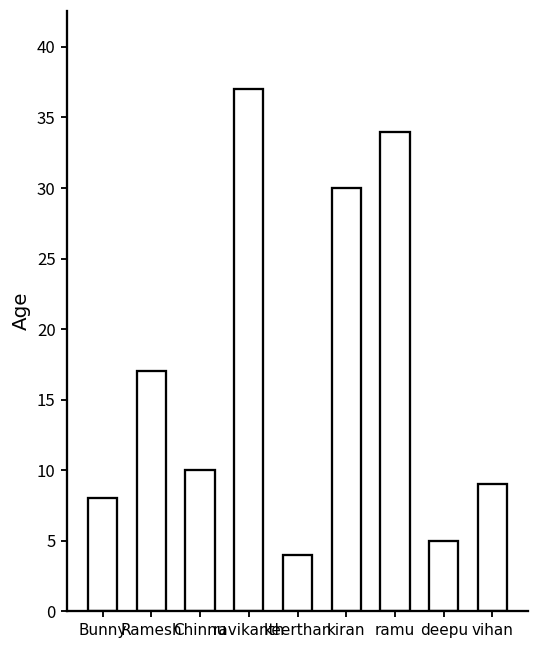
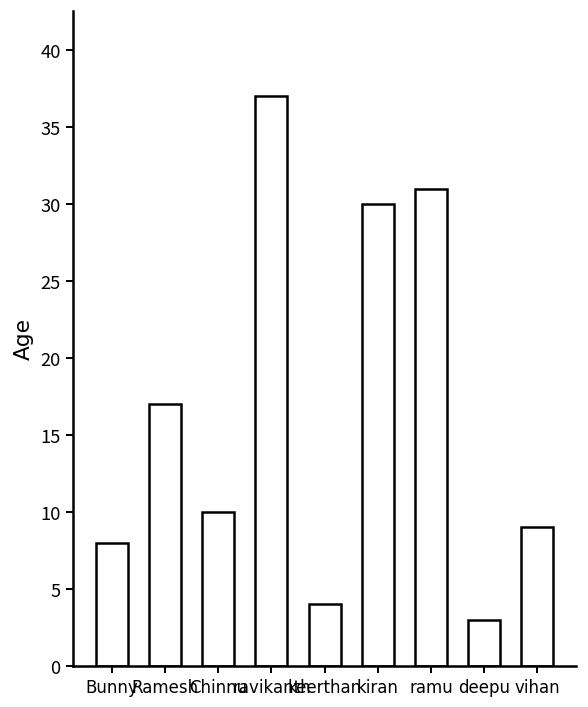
  {
    "Bunny": 8,
    "Ramesh": 17,
    "kiran": 30,
-   "ramu": 34,
-   "deepu": 5,
+   "ramu": 31,
+   "deepu": 3,
    "vihan": 9
  }
